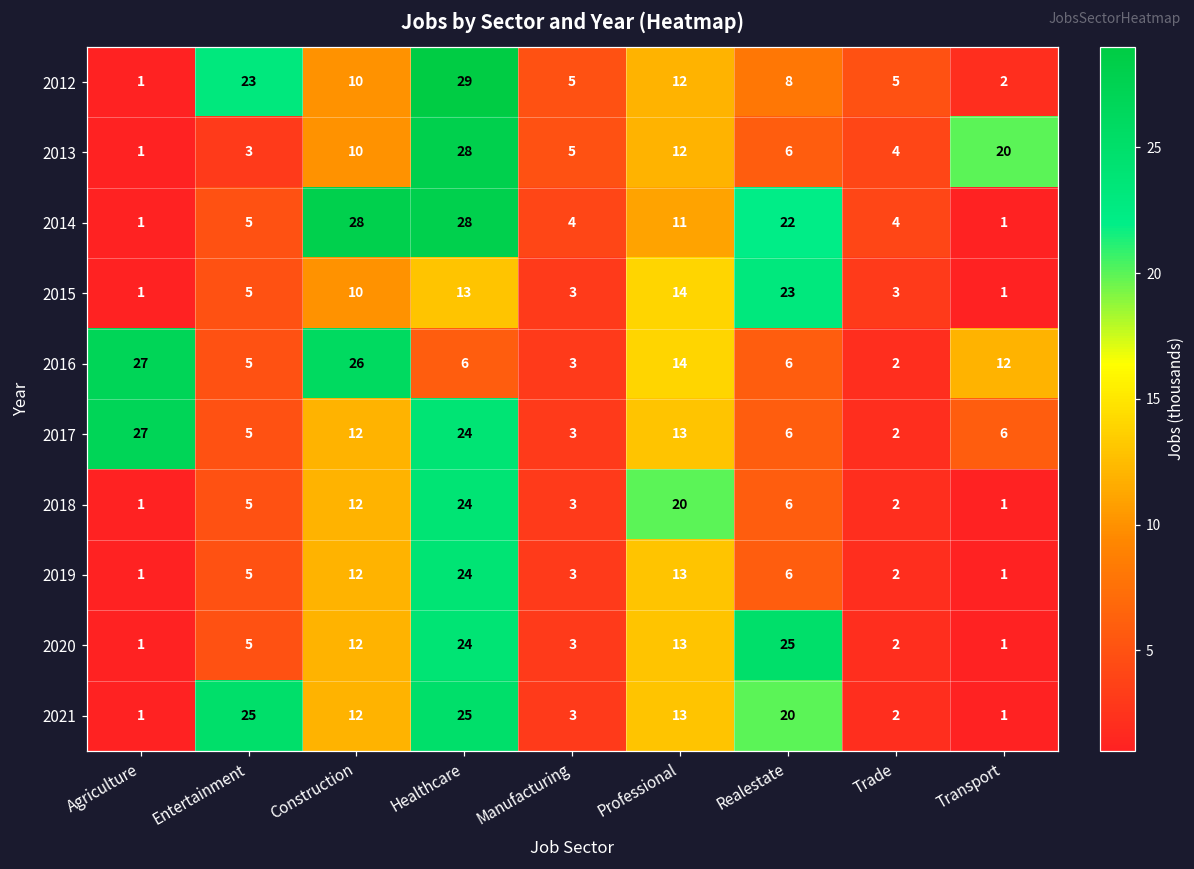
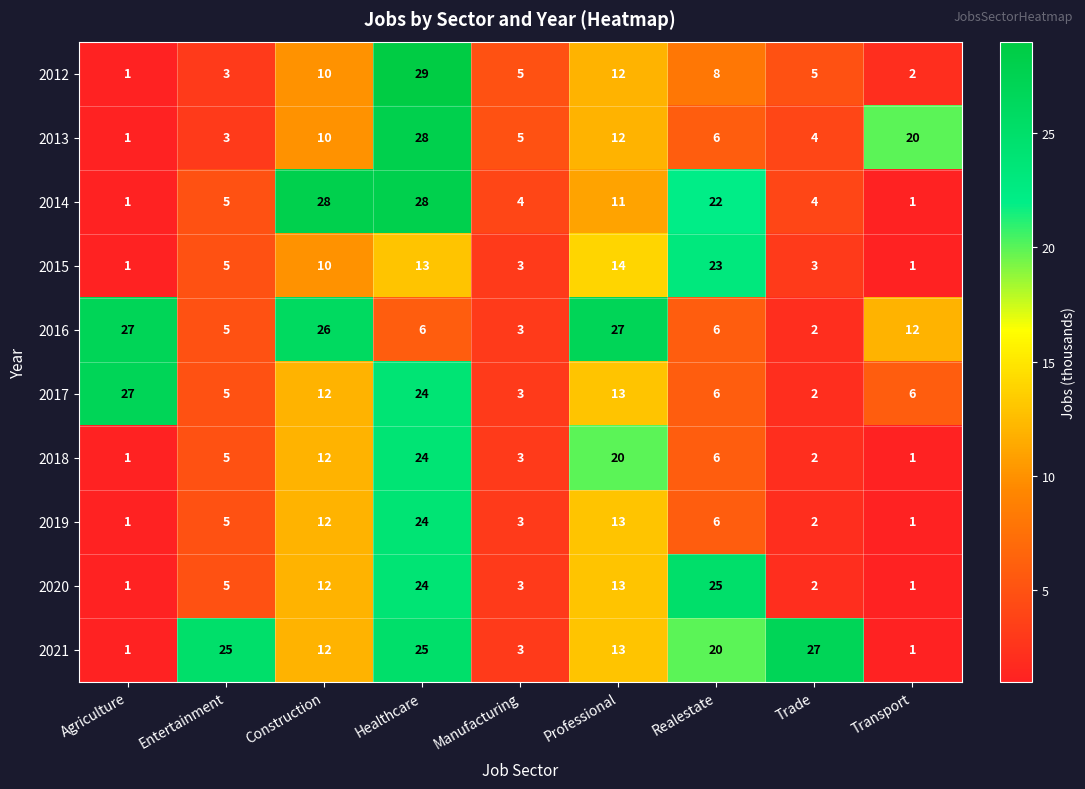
  {
    "2012": {
      "Agriculture": 1,
-     "Entertainment": 23,
+     "Entertainment": 3,
      "Construction": 10,
      "Healthcare": 29,
      "Manufacturing": 5,
      "Professional": 12,
      "Realestate": 8,
      "Trade": 5,
      "Transport": 2
    },
    "2013": {
      "Agriculture": 1,
      "Entertainment": 3,
      "Construction": 10,
      "Healthcare": 28,
      "Manufacturing": 5,
      "Professional": 12,
      "Realestate": 6,
      "Trade": 4,
      "Transport": 20
    },
    "2014": {
      "Agriculture": 1,
      "Entertainment": 5,
      "Construction": 28,
      "Healthcare": 28,
      "Manufacturing": 4,
      "Professional": 11,
      "Realestate": 22,
      "Trade": 4,
      "Transport": 1
    },
    "2015": {
      "Agriculture": 1,
      "Entertainment": 5,
      "Construction": 10,
      "Healthcare": 13,
      "Manufacturing": 3,
      "Professional": 14,
      "Realestate": 23,
      "Trade": 3,
      "Transport": 1
    },
    "2016": {
      "Agriculture": 27,
      "Entertainment": 5,
      "Construction": 26,
      "Healthcare": 6,
      "Manufacturing": 3,
-     "Professional": 14,
+     "Professional": 27,
      "Realestate": 6,
      "Trade": 2,
      "Transport": 12
    },
    "2017": {
      "Agriculture": 27,
      "Entertainment": 5,
      "Construction": 12,
      "Healthcare": 24,
      "Manufacturing": 3,
      "Professional": 13,
      "Realestate": 6,
      "Trade": 2,
      "Transport": 6
    },
    "2018": {
      "Agriculture": 1,
      "Entertainment": 5,
      "Construction": 12,
      "Healthcare": 24,
      "Manufacturing": 3,
      "Professional": 20,
      "Realestate": 6,
      "Trade": 2,
      "Transport": 1
    },
    "2019": {
      "Agriculture": 1,
      "Entertainment": 5,
      "Construction": 12,
      "Healthcare": 24,
      "Manufacturing": 3,
      "Professional": 13,
      "Realestate": 6,
      "Trade": 2,
      "Transport": 1
    },
    "2020": {
      "Agriculture": 1,
      "Entertainment": 5,
      "Construction": 12,
      "Healthcare": 24,
      "Manufacturing": 3,
      "Professional": 13,
      "Realestate": 25,
      "Trade": 2,
      "Transport": 1
    },
    "2021": {
      "Agriculture": 1,
      "Entertainment": 25,
      "Construction": 12,
      "Healthcare": 25,
      "Manufacturing": 3,
      "Professional": 13,
      "Realestate": 20,
-     "Trade": 2,
+     "Trade": 27,
      "Transport": 1
    }
  }
